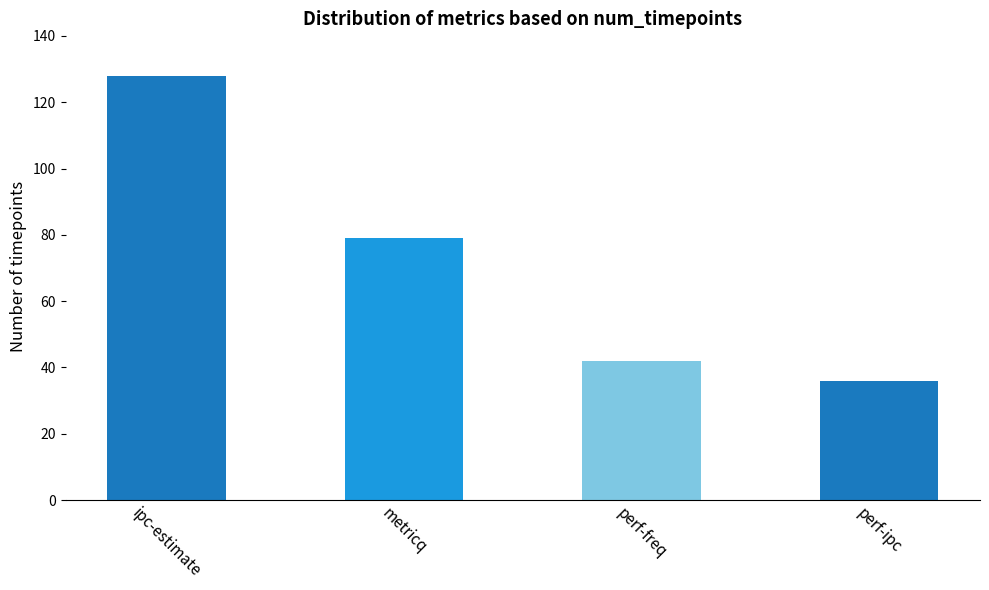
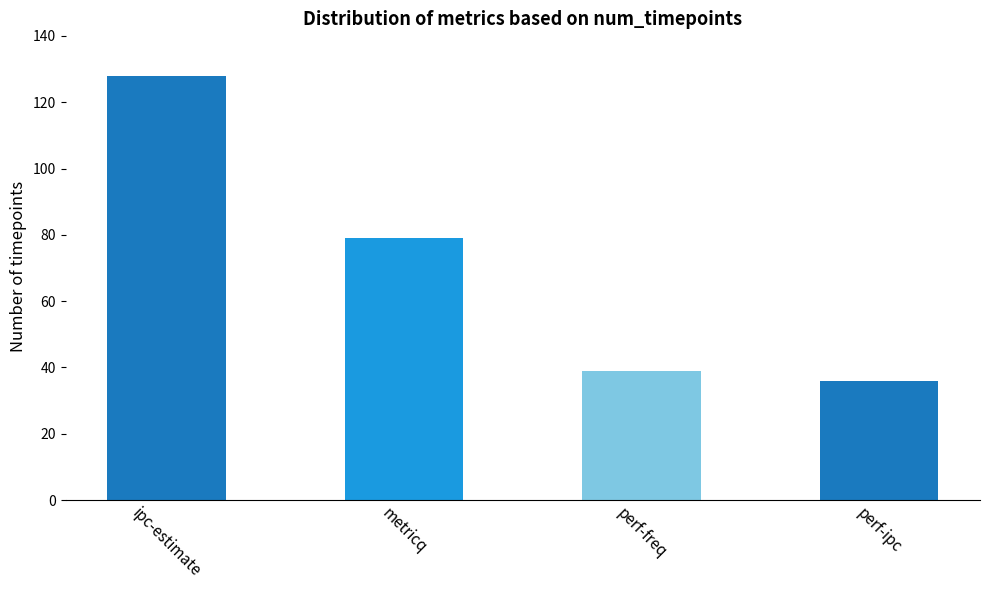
  {
    "ipc-estimate": 128,
    "metricq": 79,
-   "perf-freq": 42,
+   "perf-freq": 39,
    "perf-ipc": 36
  }
